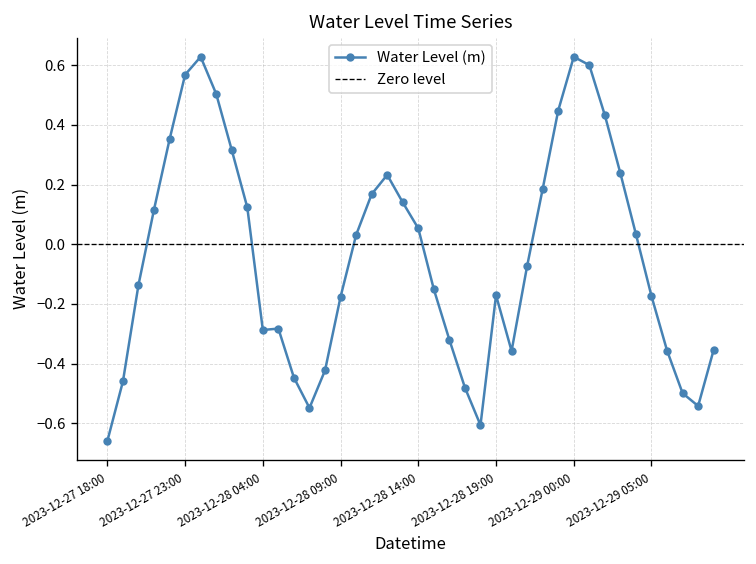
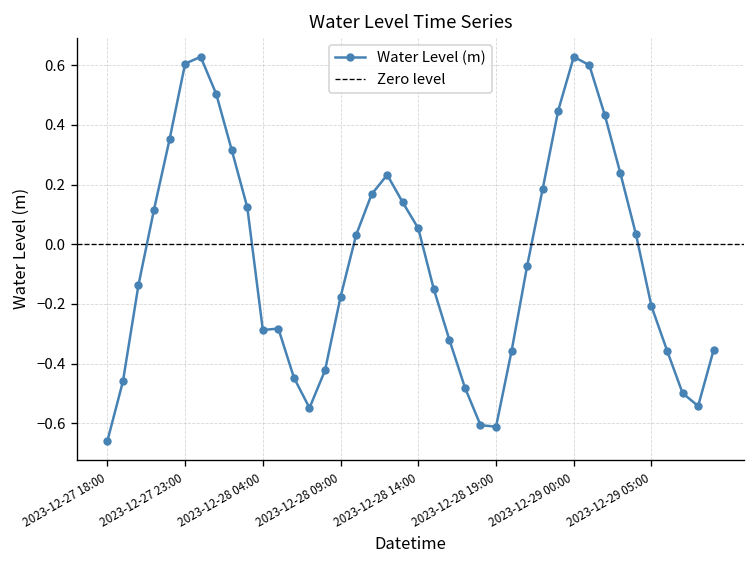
  {
    "2023-12-27 18:00": -0.66,
-   "2023-12-27 23:00": 0.57,
+   "2023-12-27 23:00": 0.60,
    "2023-12-28 04:00": -0.29,
    "2023-12-28 09:00": -0.18,
    "2023-12-28 14:00": 0.05,
-   "2023-12-28 19:00": -0.17,
+   "2023-12-28 19:00": -0.61,
    "2023-12-29 00:00": 0.63,
-   "2023-12-29 05:00": -0.17
+   "2023-12-29 05:00": -0.21
  }
